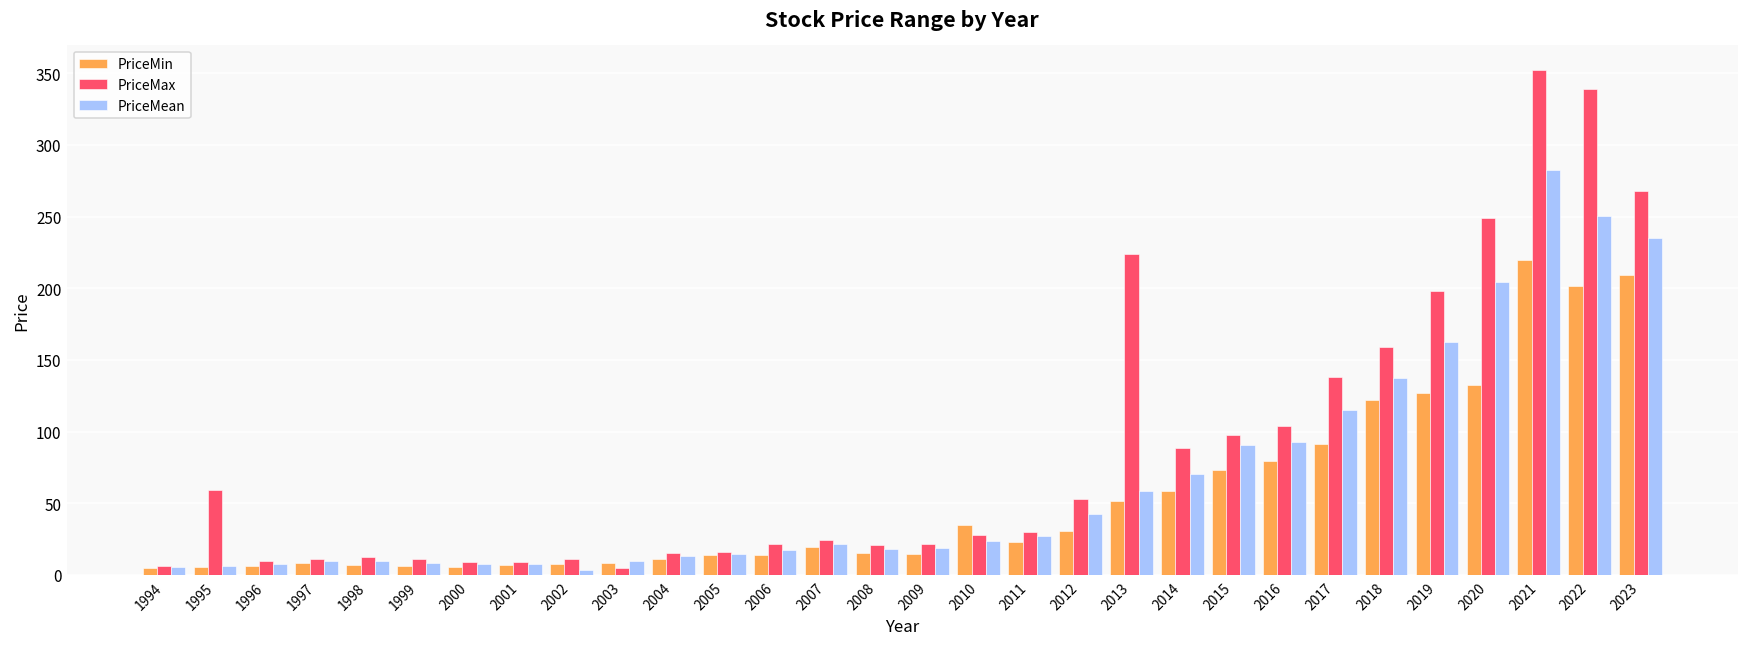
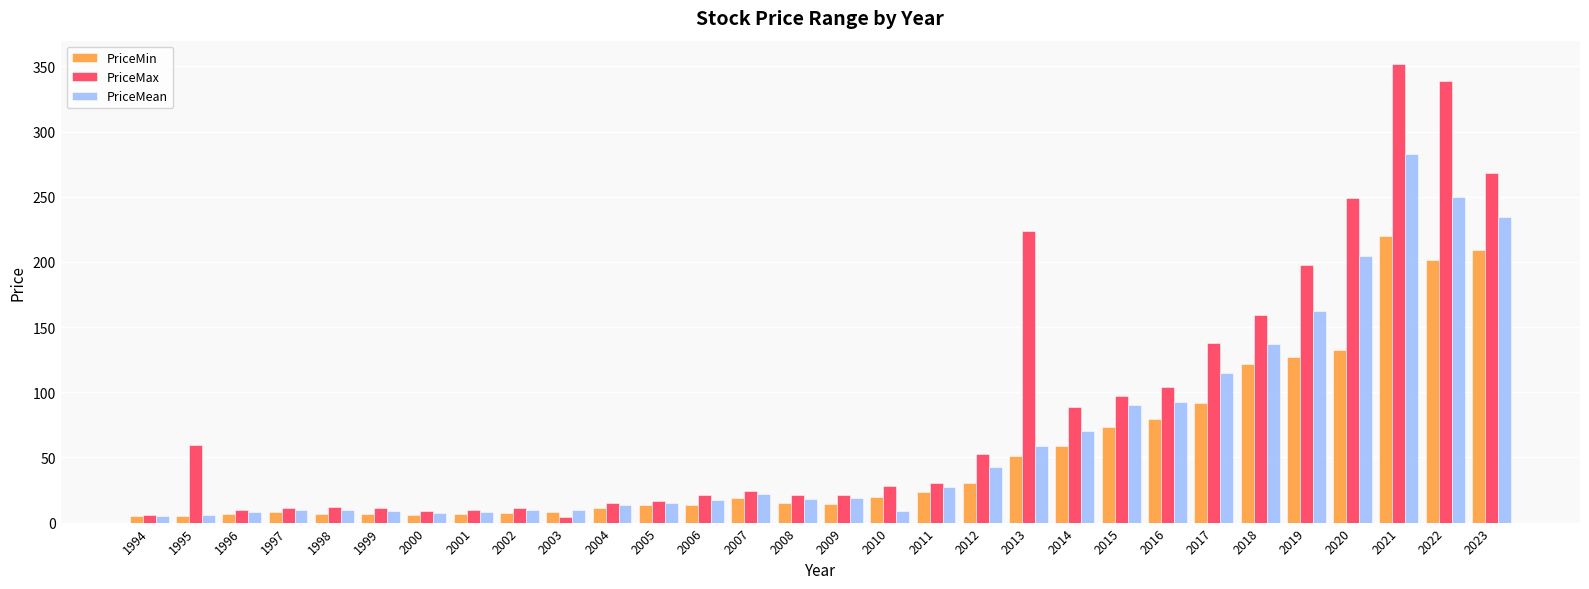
  {
    "PriceMin": {
      "1994": 5,
      "1995": 5,
      "1996": 7,
      "1997": 8,
      "1998": 7,
      "1999": 6,
      "2000": 6,
      "2001": 7,
      "2002": 7,
      "2003": 8,
      "2004": 11,
      "2005": 14,
      "2006": 14,
      "2007": 19,
      "2008": 15,
      "2009": 14,
-     "2010": 35,
+     "2010": 19,
      "2011": 23,
      "2012": 30,
      "2013": 51,
      "2014": 59,
      "2015": 73,
      "2016": 80,
      "2017": 92,
      "2018": 122,
      "2019": 127,
      "2020": 132,
      "2021": 220,
      "2022": 201,
      "2023": 209
    },
    "PriceMax": {
      "1994": 6,
      "1995": 60,
      "1996": 10,
      "1997": 11,
      "1998": 12,
      "1999": 11,
      "2000": 9,
      "2001": 9,
      "2002": 11,
      "2003": 5,
      "2004": 15,
      "2005": 16,
      "2006": 22,
      "2007": 24,
      "2008": 21,
      "2009": 21,
      "2010": 28,
      "2011": 30,
      "2012": 53,
      "2013": 224,
      "2014": 88,
      "2015": 97,
      "2016": 104,
      "2017": 138,
      "2018": 159,
      "2019": 198,
      "2020": 249,
      "2021": 352,
      "2022": 339,
      "2023": 268
    },
    "PriceMean": {
      "1994": 5,
      "1995": 6,
      "1996": 8,
      "1997": 10,
      "1998": 10,
      "1999": 9,
      "2000": 7,
      "2001": 8,
-     "2002": 3,
+     "2002": 9,
      "2003": 10,
      "2004": 13,
      "2005": 15,
      "2006": 17,
      "2007": 22,
      "2008": 18,
      "2009": 19,
-     "2010": 24,
+     "2010": 9,
      "2011": 27,
      "2012": 43,
      "2013": 59,
      "2014": 70,
      "2015": 91,
      "2016": 93,
      "2017": 115,
      "2018": 137,
      "2019": 163,
      "2020": 204,
      "2021": 283,
      "2022": 250,
      "2023": 235
    }
  }
